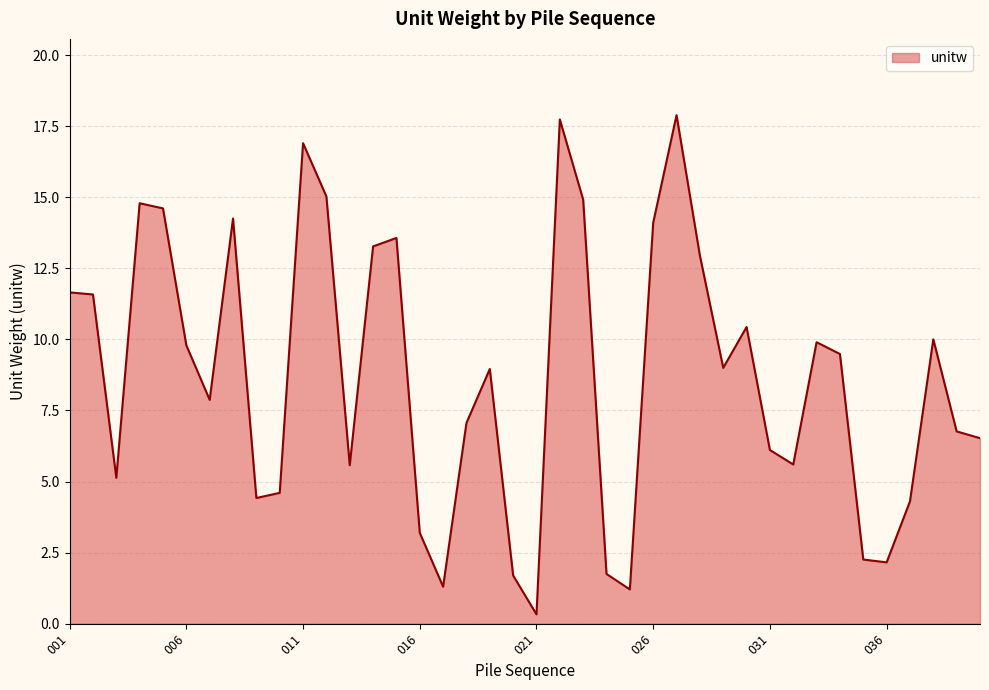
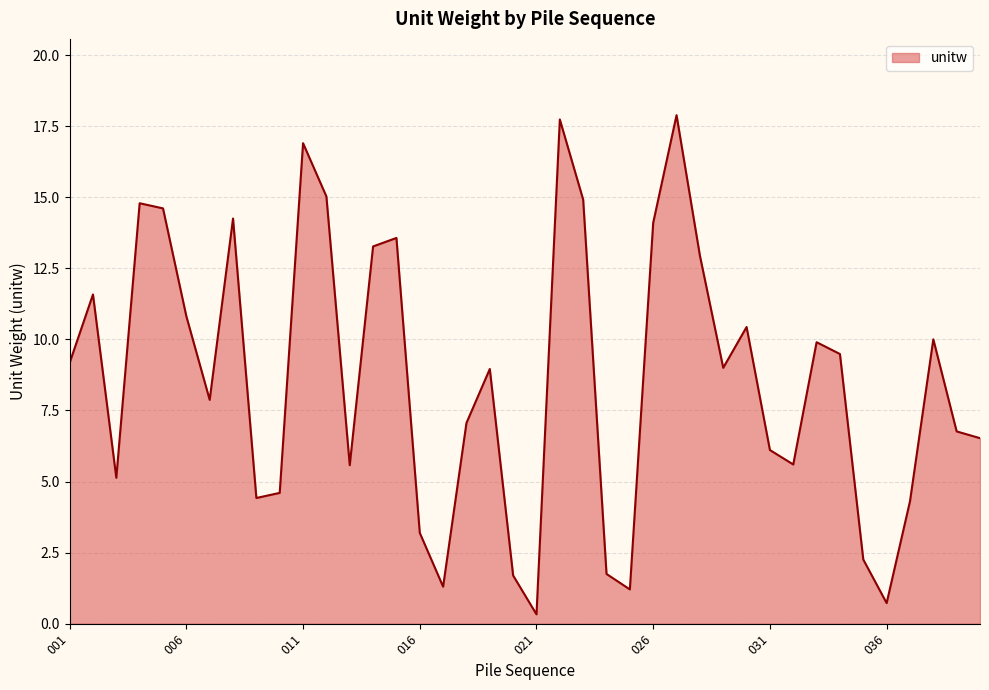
  {
-   "001": 11.7,
-   "006": 9.8,
+   "001": 9.2,
+   "006": 10.8,
    "011": 16.9,
    "016": 3.2,
    "021": 0.3,
    "026": 14.1,
    "031": 6.1,
-   "036": 2.2
+   "036": 0.7
  }
